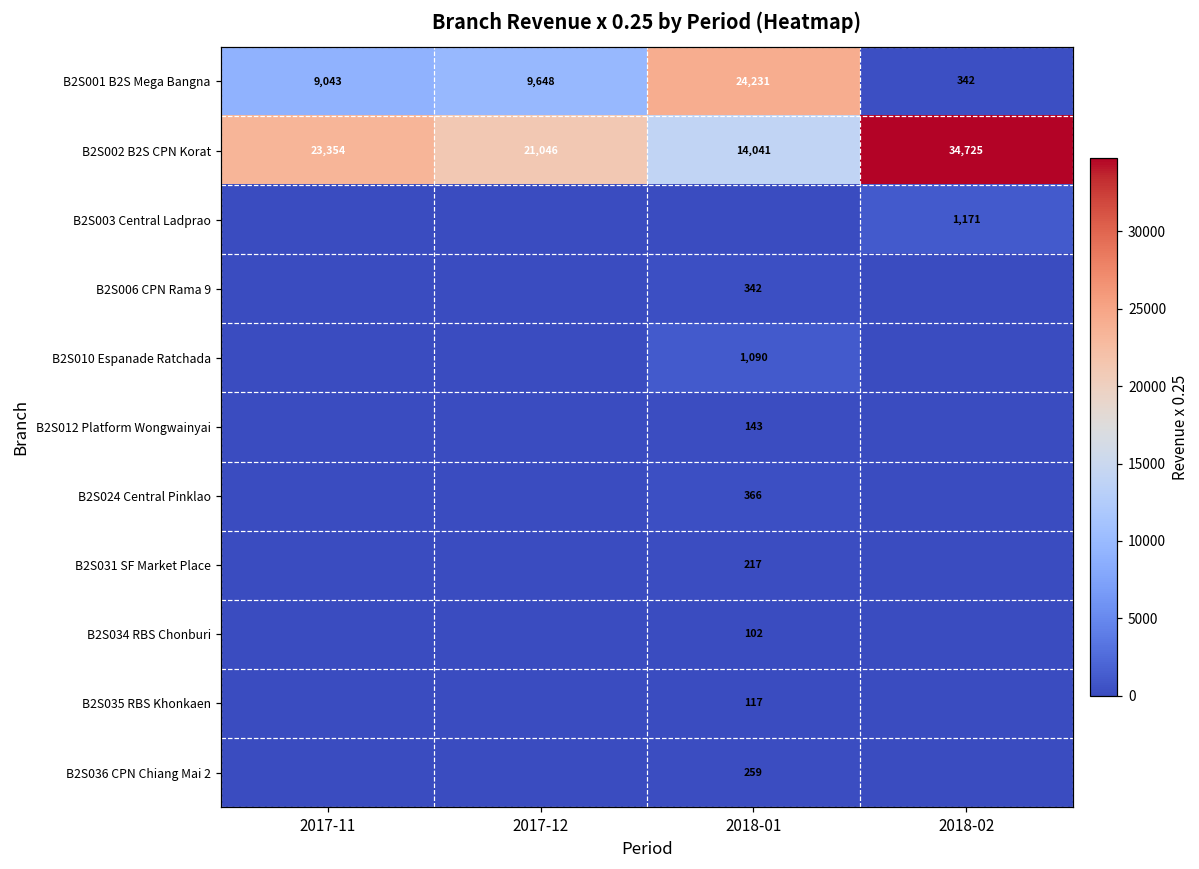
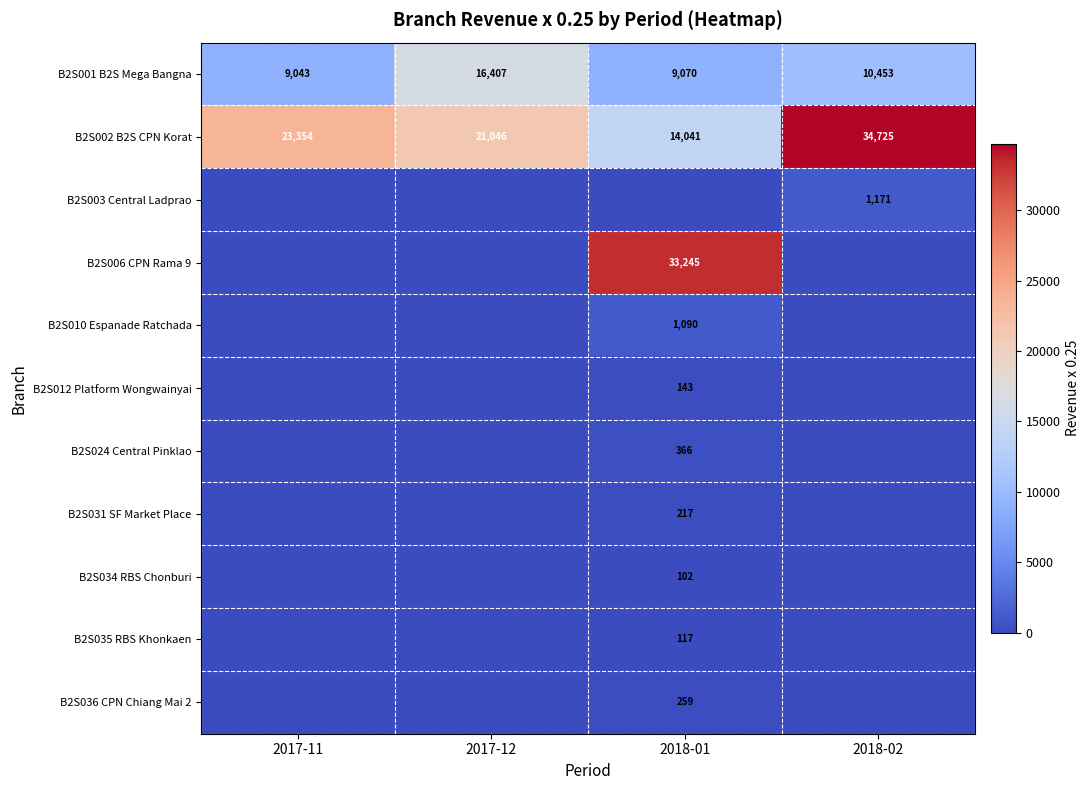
  {
    "B2S001 B2S Mega Bangna": {
      "2017-11": "9,043",
-     "2017-12": "9,648",
-     "2018-01": "24,231",
-     "2018-02": "342"
+     "2017-12": "16,407",
+     "2018-01": "9,070",
+     "2018-02": "10,453"
    },
    "B2S002 B2S CPN Korat": {
      "2017-11": "23,354",
      "2017-12": "21,046",
      "2018-01": "14,041",
      "2018-02": "34,725"
    },
    "B2S003 Central Ladprao": {
      "2018-02": "1,171"
    },
    "B2S006 CPN Rama 9": {
-     "2018-01": "342"
+     "2018-01": "33,245"
    },
    "B2S010 Espanade Ratchada": {
      "2018-01": "1,090"
    },
    "B2S012 Platform Wongwainyai": {
      "2018-01": "143"
    },
    "B2S024 Central Pinklao": {
      "2018-01": "366"
    },
    "B2S031 SF Market Place": {
      "2018-01": "217"
    },
    "B2S034 RBS Chonburi": {
      "2018-01": "102"
    },
    "B2S035 RBS Khonkaen": {
      "2018-01": "117"
    },
    "B2S036 CPN Chiang Mai 2": {
      "2018-01": "259"
    }
  }
